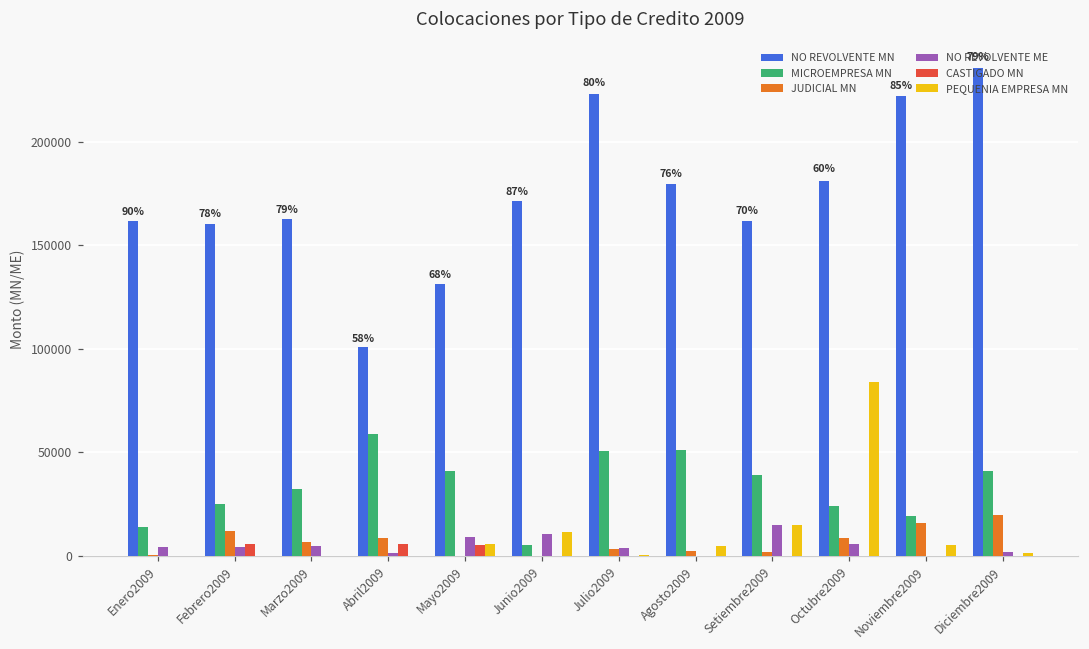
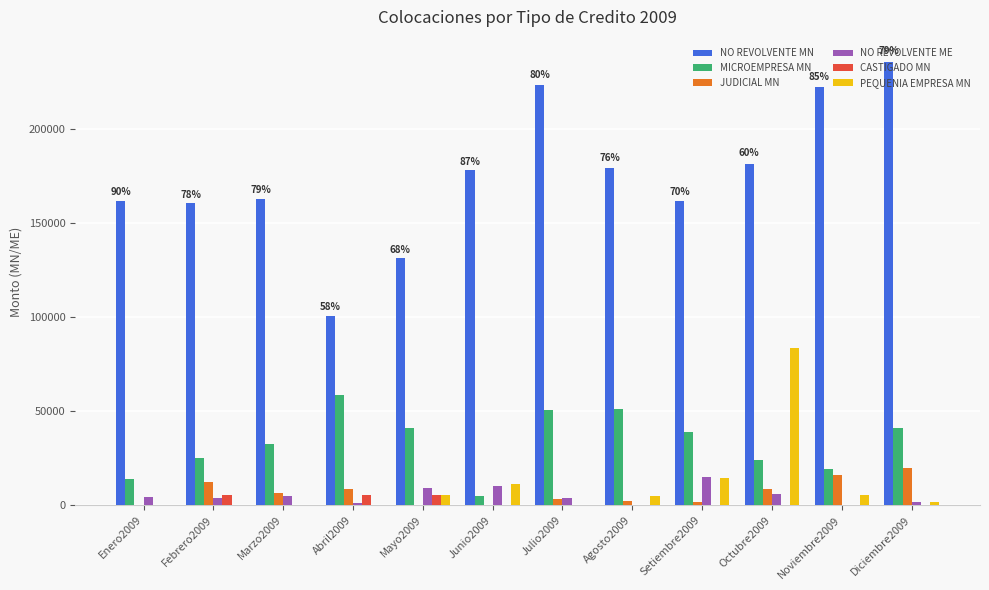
  {
    "NO REVOLVENTE MN": {
-     "Junio2009": 171000
+     "Junio2009": 178000
    },
    "MICROEMPRESA MN": {
      "Enero2009": 14000,
      "Febrero2009": 25000,
      "Marzo2009": 32000,
      "Abril2009": 59000,
      "Mayo2009": 41000,
      "Junio2009": 5000,
      "Julio2009": 51000,
      "Agosto2009": 51000,
      "Setiembre2009": 39000,
      "Octubre2009": 24000,
      "Noviembre2009": 19000,
      "Diciembre2009": 41000
    },
    "NO REVOLVENTE ME": {
      "Enero2009": 4000,
      "Febrero2009": 4000,
      "Marzo2009": 5000,
      "Mayo2009": 9000,
      "Junio2009": 10000,
      "Julio2009": 4000,
      "Agosto2009": 0,
      "Setiembre2009": 15000,
      "Octubre2009": 6000,
      "Noviembre2009": 0,
      "Diciembre2009": 2000
    },
    "PEQUENIA EMPRESA MN": {
      "Enero2009": 0,
      "Febrero2009": 0,
      "Marzo2009": 0,
      "Abril2009": 0,
      "Mayo2009": 6000,
      "Junio2009": 11000,
      "Agosto2009": 5000,
      "Setiembre2009": 15000,
      "Octubre2009": 84000,
      "Noviembre2009": 5000,
      "Diciembre2009": 1000
    }
  }
